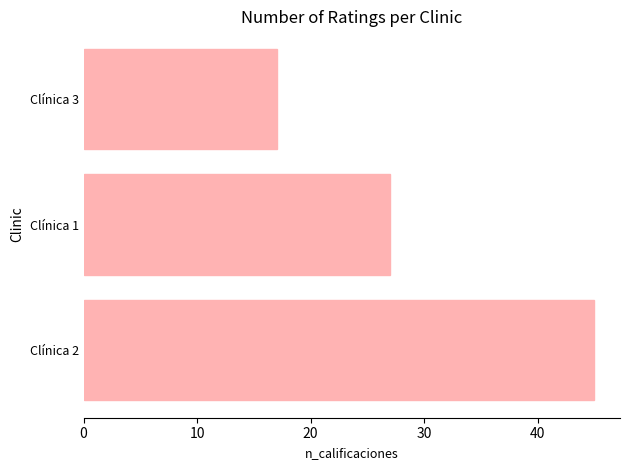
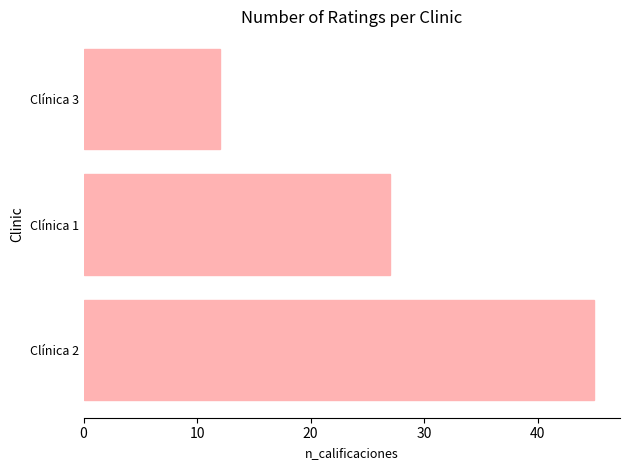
  {
-   "Clínica 3": 17,
+   "Clínica 3": 12,
    "Clínica 1": 27,
    "Clínica 2": 45
  }
